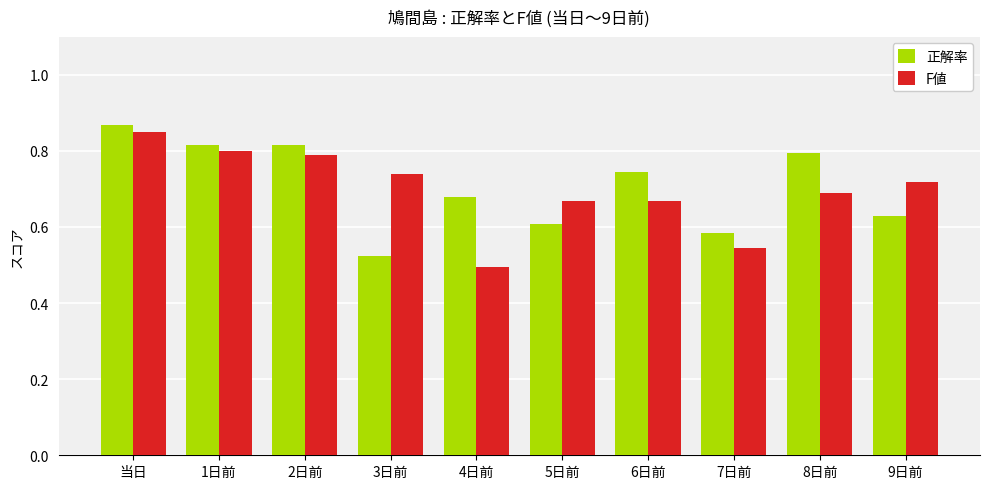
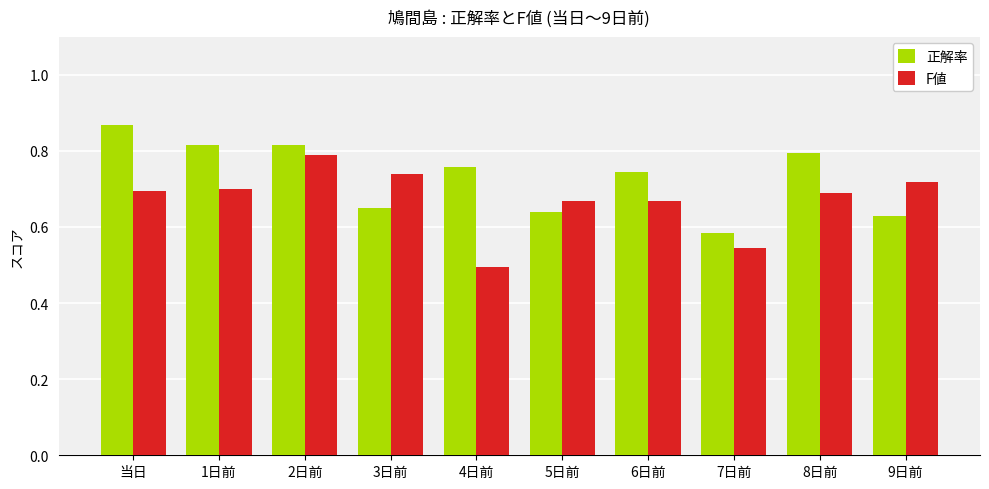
  {
    "正解率": {
      "当日": 0.87,
      "1日前": 0.82,
      "2日前": 0.82,
-     "3日前": 0.52,
-     "4日前": 0.68,
-     "5日前": 0.61,
+     "3日前": 0.65,
+     "4日前": 0.76,
+     "5日前": 0.64,
      "6日前": 0.74,
      "7日前": 0.58,
      "8日前": 0.79,
      "9日前": 0.63
    },
    "F値": {
-     "当日": 0.85,
-     "1日前": 0.8,
+     "当日": 0.70,
+     "1日前": 0.7,
      "2日前": 0.79,
      "3日前": 0.74,
      "4日前": 0.49,
      "5日前": 0.67,
      "6日前": 0.67,
      "7日前": 0.55,
      "8日前": 0.69,
      "9日前": 0.72
    }
  }
